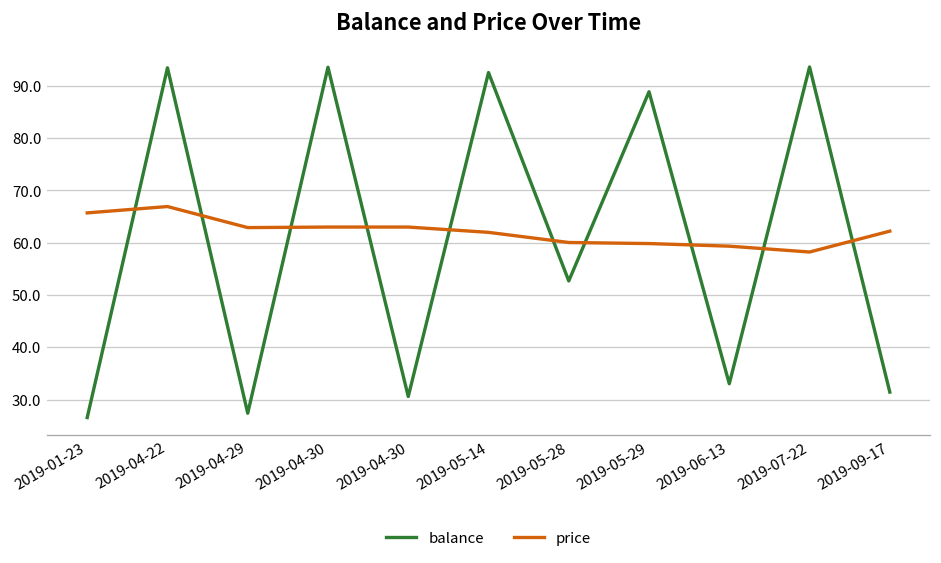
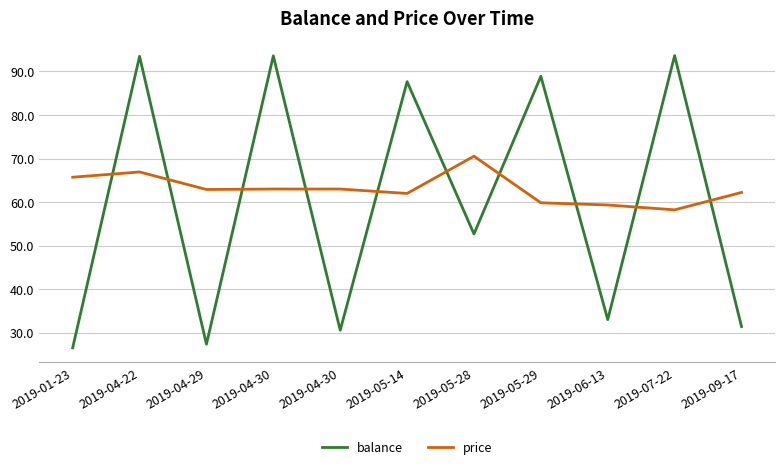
  {
    "balance": {
      "2019-01-23": 27,
      "2019-04-22": 93,
      "2019-04-29": 27,
-     "2019-05-14": 93,
+     "2019-05-14": 88,
      "2019-05-28": 53,
      "2019-05-29": 89,
      "2019-06-13": 33,
      "2019-07-22": 94,
      "2019-09-17": 31
    },
    "price": {
      "2019-01-23": 66,
      "2019-04-22": 67,
      "2019-04-29": 63,
      "2019-05-14": 62,
-     "2019-05-28": 60,
+     "2019-05-28": 71,
      "2019-05-29": 60,
      "2019-06-13": 59,
      "2019-07-22": 58,
      "2019-09-17": 62
    }
  }
